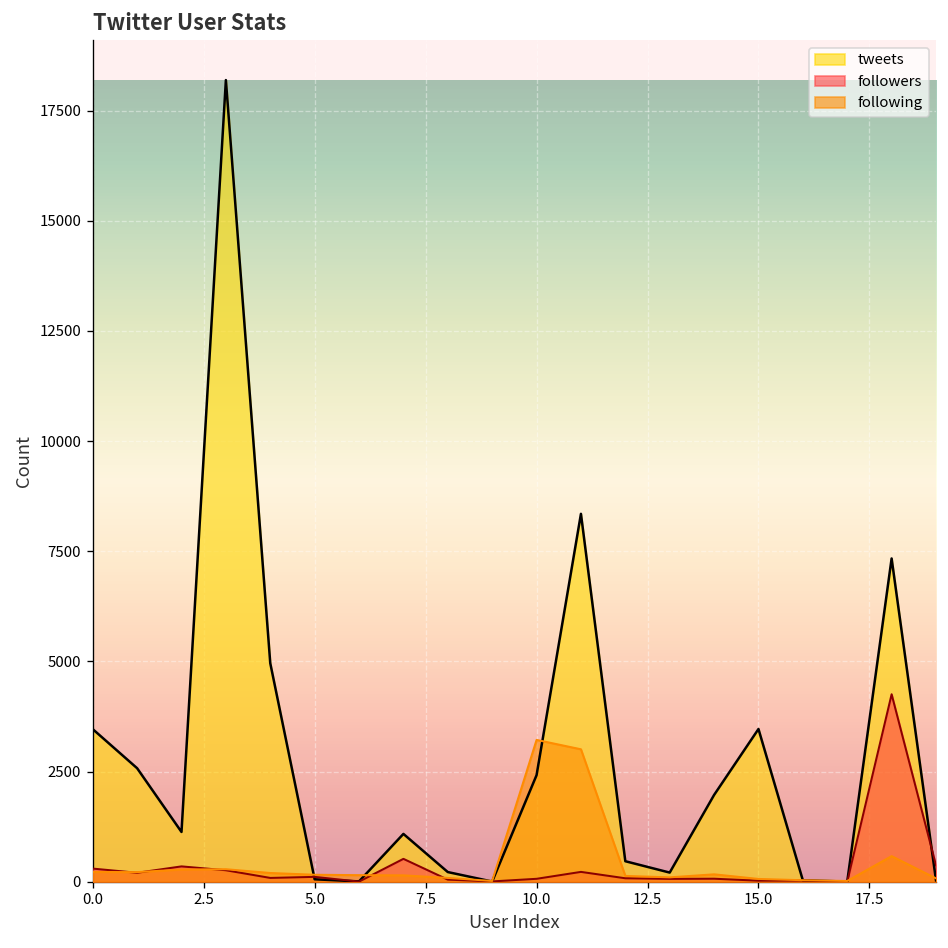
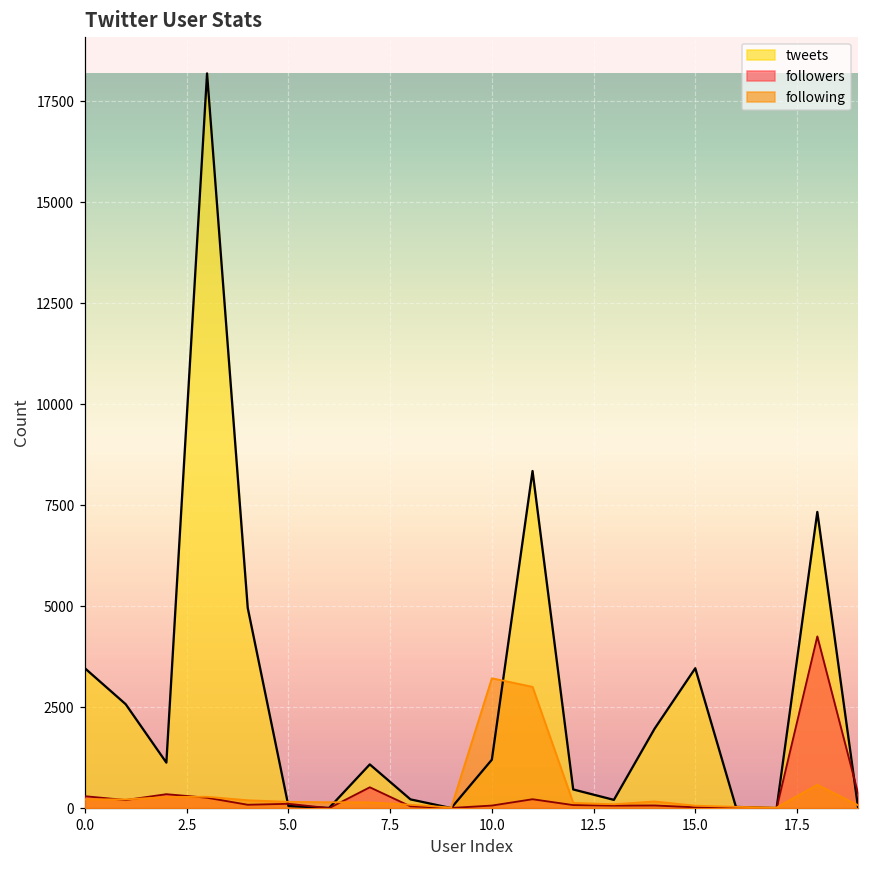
  {
    "tweets": {
      "0.0": 3500,
-     "10.0": 2400,
+     "10.0": 1200,
      "15.0": 3500
    },
    "followers": {
      "0.0": 300,
      "10.0": 100
    },
    "following": {
      "0.0": 200,
      "10.0": 3200
    }
  }
